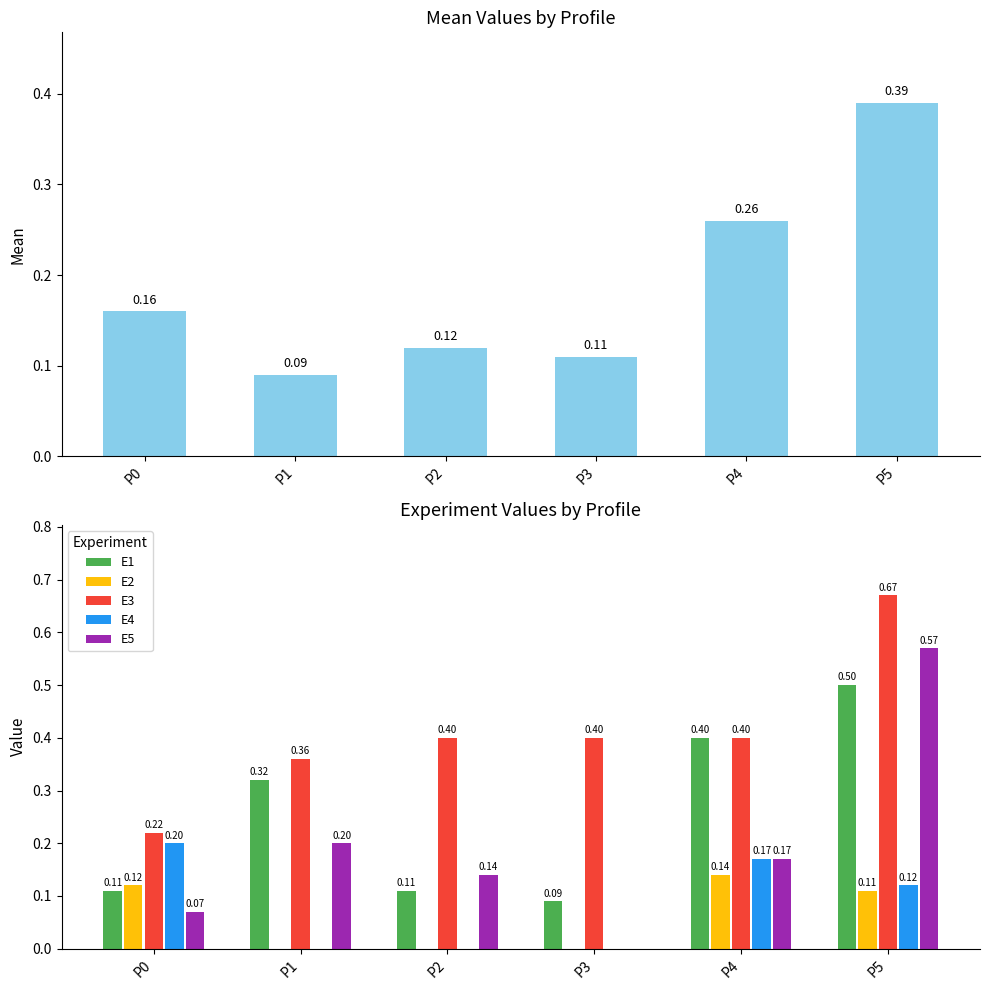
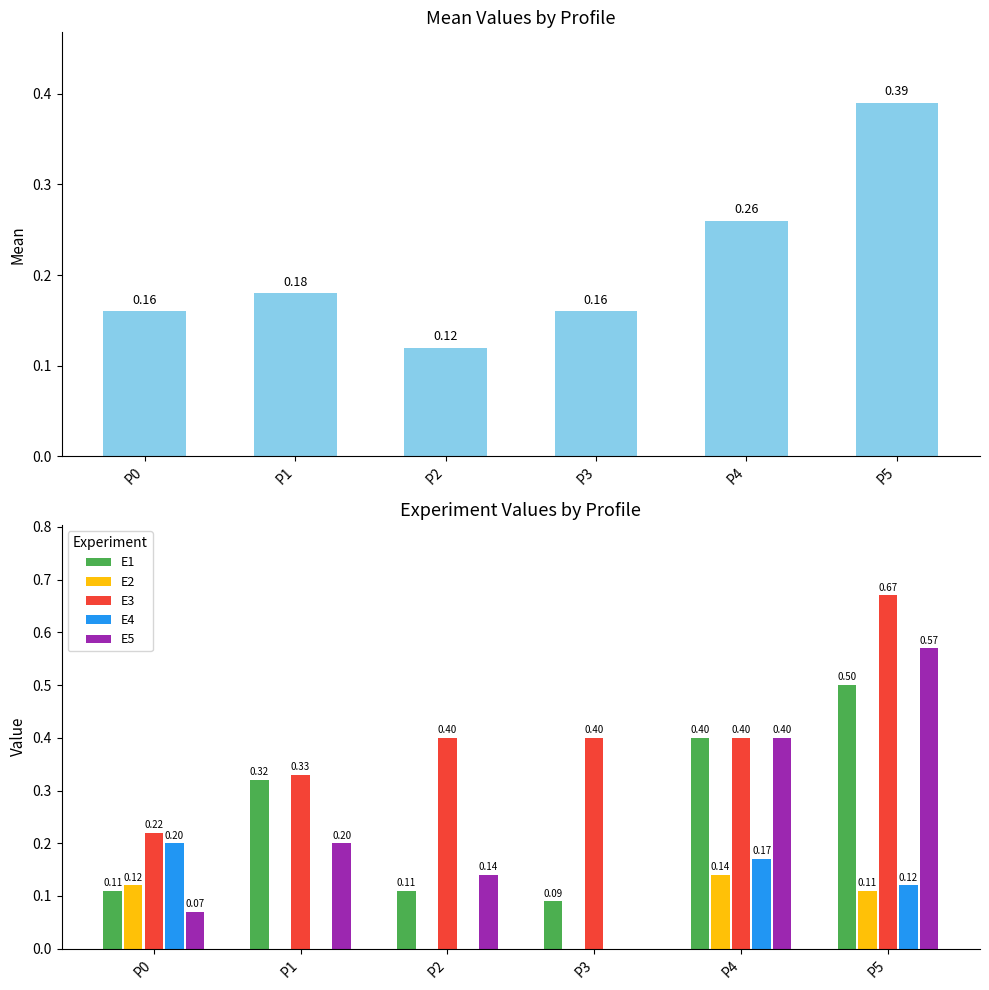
  {
    "Mean Values by Profile": {
      "P0": 0.16,
-     "P1": 0.09,
+     "P1": 0.18,
      "P2": 0.12,
-     "P3": 0.11,
+     "P3": 0.16,
      "P4": 0.26,
      "P5": 0.39
    },
    "Experiment Values by Profile": {
      "E1": {
        "P0": 0.11,
        "P1": 0.32,
        "P2": 0.11,
        "P3": 0.09,
        "P4": 0.40,
        "P5": 0.50
      },
      "E2": {
        "P0": 0.12,
        "P4": 0.14,
        "P5": 0.11
      },
      "E3": {
        "P0": 0.22,
-       "P1": 0.36,
+       "P1": 0.33,
        "P2": 0.40,
        "P3": 0.40,
        "P4": 0.40,
        "P5": 0.67
      },
      "E4": {
        "P0": 0.20,
        "P4": 0.17,
        "P5": 0.12
      },
      "E5": {
        "P0": 0.07,
        "P1": 0.20,
        "P2": 0.14,
-       "P4": 0.17,
+       "P4": 0.40,
        "P5": 0.57
      }
    }
  }
